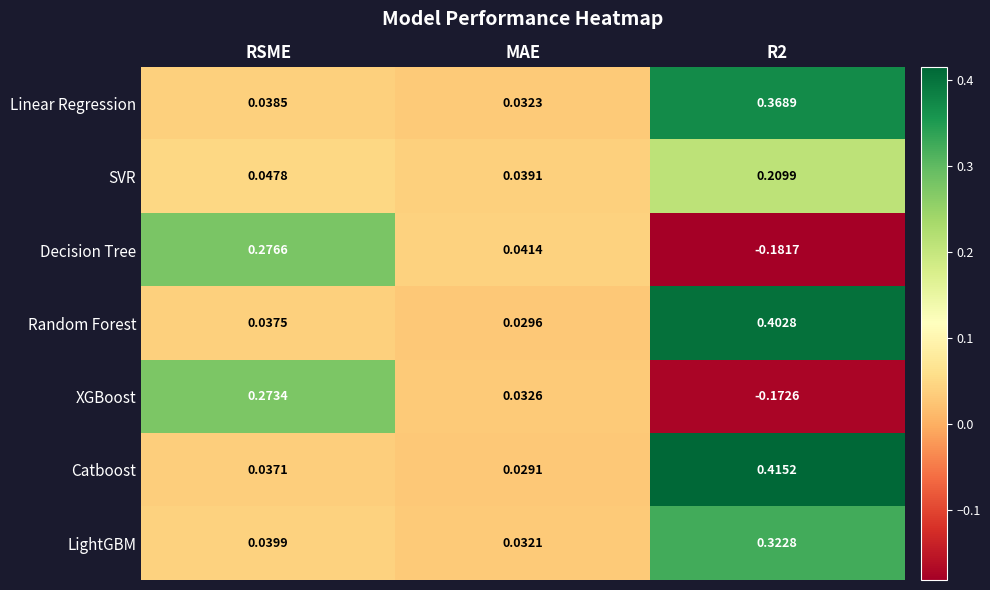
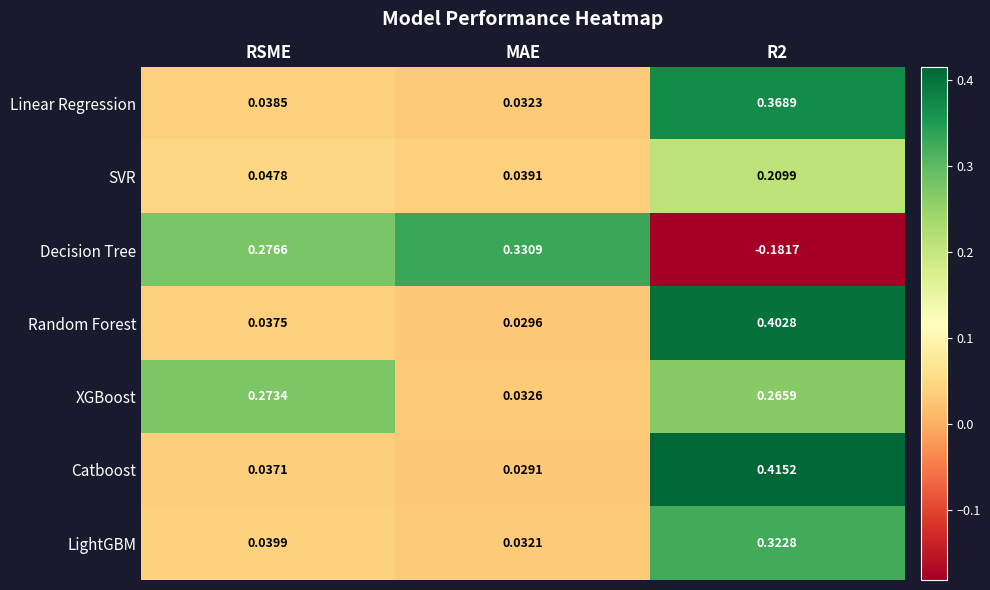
  {
    "Linear Regression": {
      "RSME": 0.0385,
      "MAE": 0.0323,
      "R2": 0.3689
    },
    "SVR": {
      "RSME": 0.0478,
      "MAE": 0.0391,
      "R2": 0.2099
    },
    "Decision Tree": {
      "RSME": 0.2766,
-     "MAE": 0.0414,
+     "MAE": 0.3309,
      "R2": -0.1817
    },
    "Random Forest": {
      "RSME": 0.0375,
      "MAE": 0.0296,
      "R2": 0.4028
    },
    "XGBoost": {
      "RSME": 0.2734,
      "MAE": 0.0326,
-     "R2": -0.1726
+     "R2": 0.2659
    },
    "Catboost": {
      "RSME": 0.0371,
      "MAE": 0.0291,
      "R2": 0.4152
    },
    "LightGBM": {
      "RSME": 0.0399,
      "MAE": 0.0321,
      "R2": 0.3228
    }
  }
